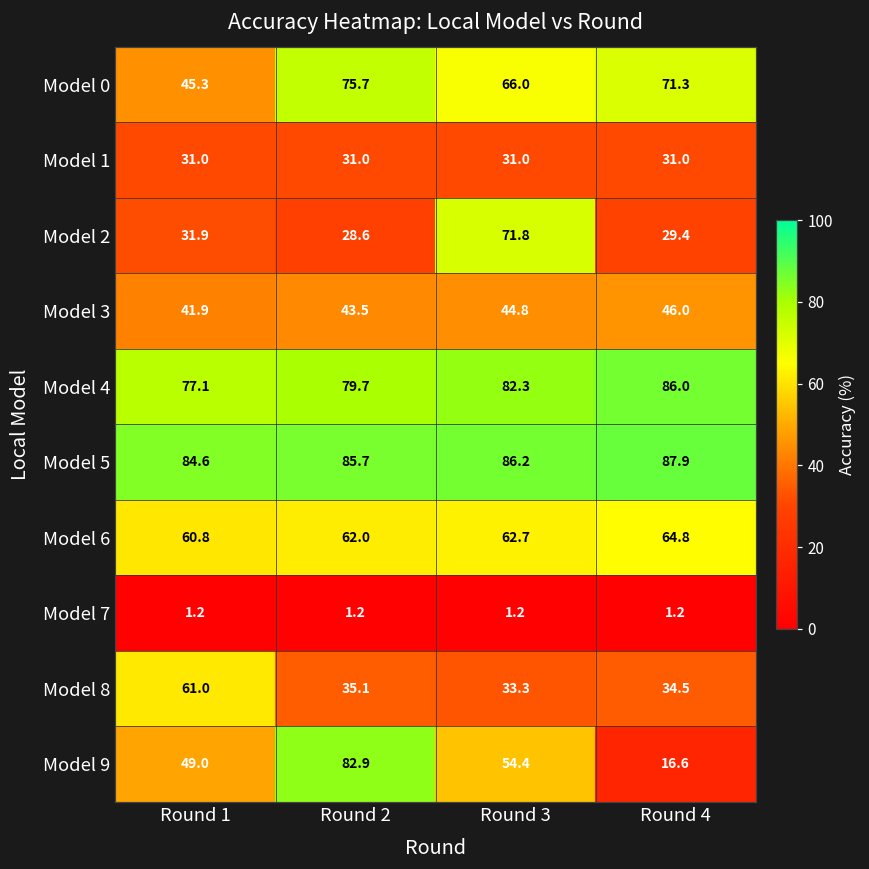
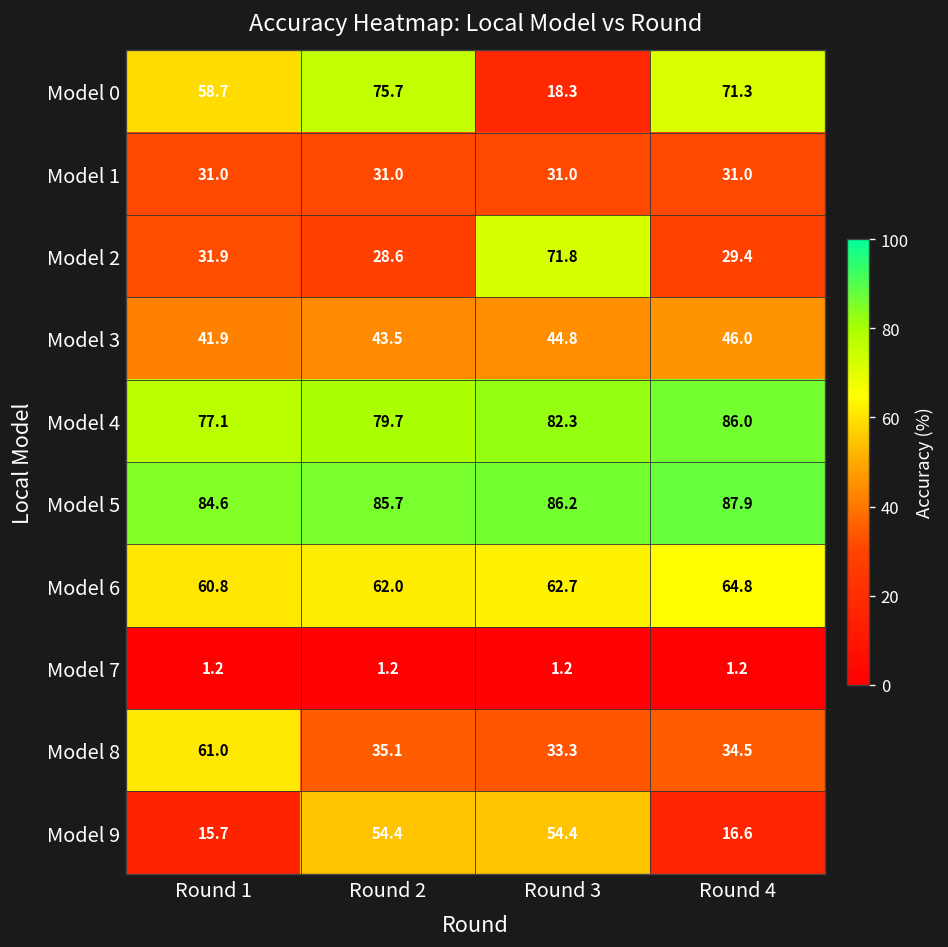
  {
    "Model 0": {
-     "Round 1": 45.3,
+     "Round 1": 58.7,
      "Round 2": 75.7,
-     "Round 3": 66.0,
+     "Round 3": 18.3,
      "Round 4": 71.3
    },
    "Model 1": {
      "Round 1": 31.0,
      "Round 2": 31.0,
      "Round 3": 31.0,
      "Round 4": 31.0
    },
    "Model 2": {
      "Round 1": 31.9,
      "Round 2": 28.6,
      "Round 3": 71.8,
      "Round 4": 29.4
    },
    "Model 3": {
      "Round 1": 41.9,
      "Round 2": 43.5,
      "Round 3": 44.8,
      "Round 4": 46.0
    },
    "Model 4": {
      "Round 1": 77.1,
      "Round 2": 79.7,
      "Round 3": 82.3,
      "Round 4": 86.0
    },
    "Model 5": {
      "Round 1": 84.6,
      "Round 2": 85.7,
      "Round 3": 86.2,
      "Round 4": 87.9
    },
    "Model 6": {
      "Round 1": 60.8,
      "Round 2": 62.0,
      "Round 3": 62.7,
      "Round 4": 64.8
    },
    "Model 7": {
      "Round 1": 1.2,
      "Round 2": 1.2,
      "Round 3": 1.2,
      "Round 4": 1.2
    },
    "Model 8": {
      "Round 1": 61.0,
      "Round 2": 35.1,
      "Round 3": 33.3,
      "Round 4": 34.5
    },
    "Model 9": {
-     "Round 1": 49.0,
-     "Round 2": 82.9,
+     "Round 1": 15.7,
+     "Round 2": 54.4,
      "Round 3": 54.4,
      "Round 4": 16.6
    }
  }
